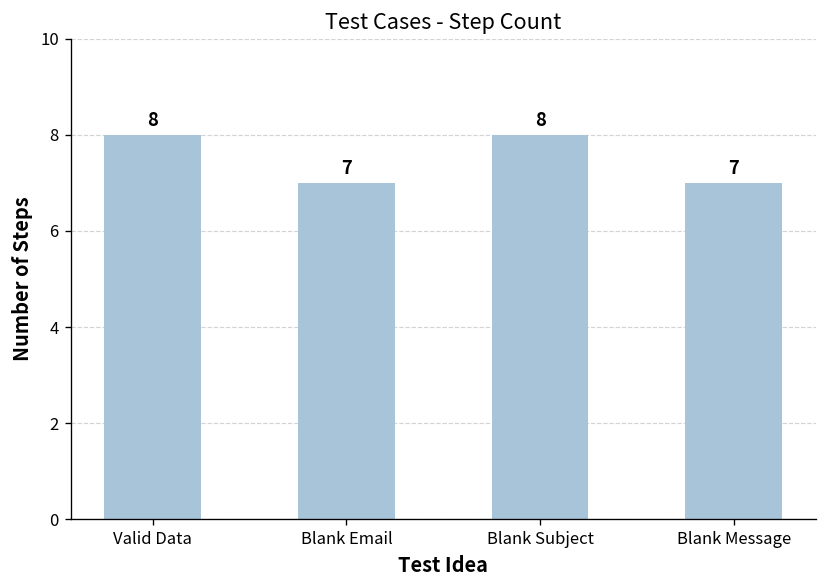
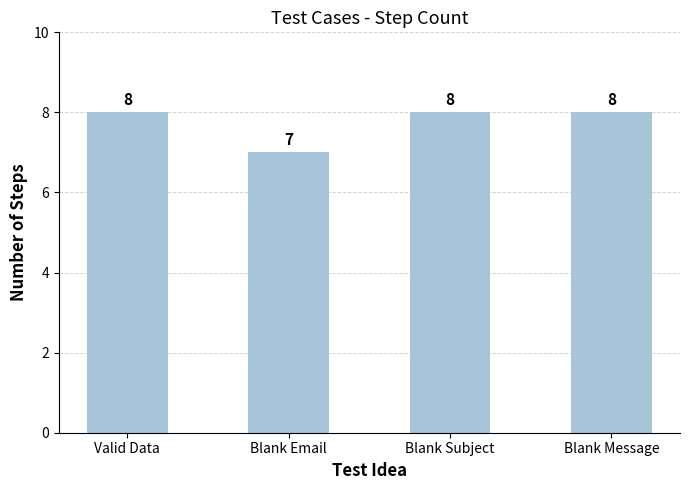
  {
    "Valid Data": 8,
    "Blank Email": 7,
    "Blank Subject": 8,
-   "Blank Message": 7
+   "Blank Message": 8
  }
